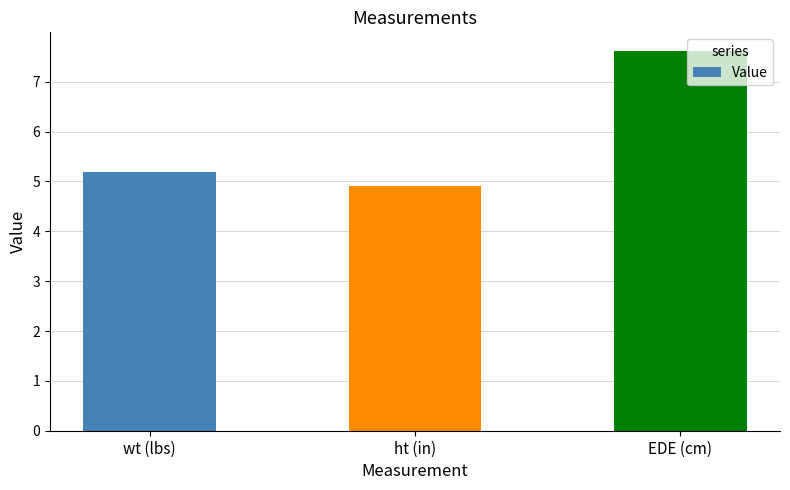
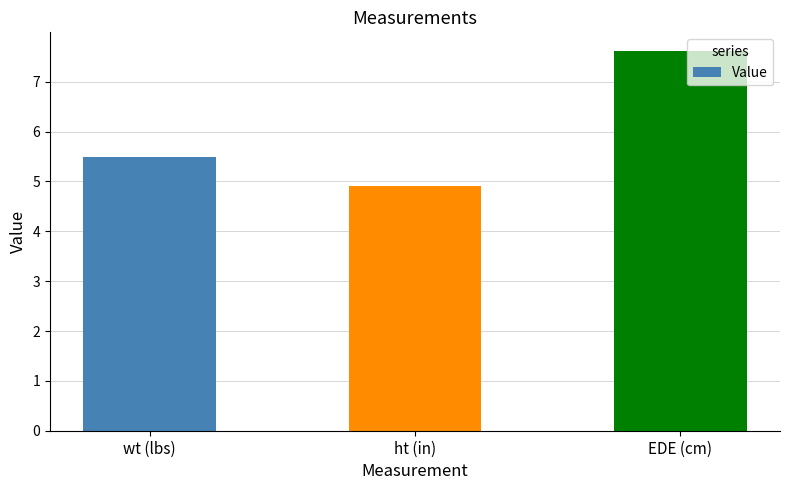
  {
-   "wt (lbs)": 5.2,
+   "wt (lbs)": 5.5,
    "ht (in)": 4.9,
    "EDE (cm)": 7.6
  }
